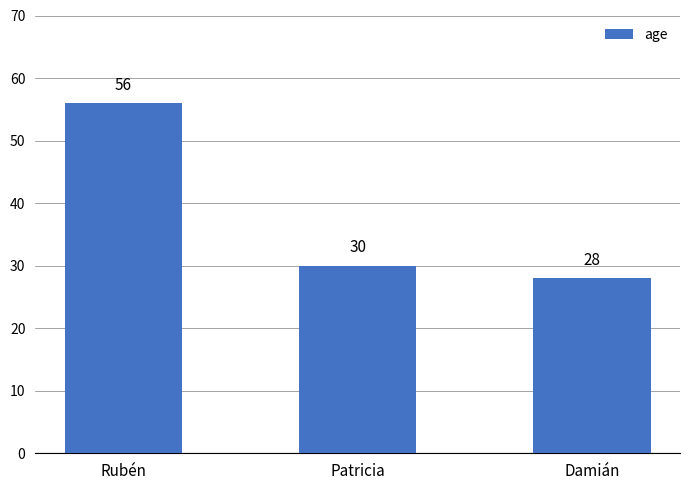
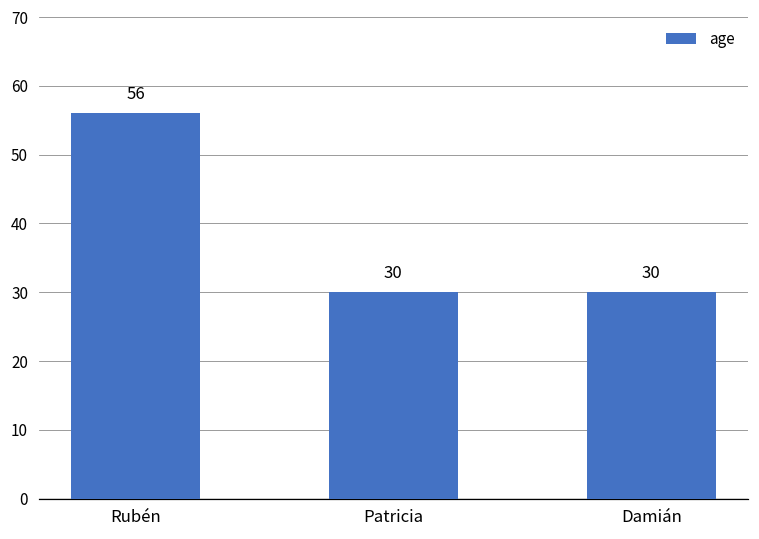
  {
    "Rubén": 56,
    "Patricia": 30,
-   "Damián": 28
+   "Damián": 30
  }
